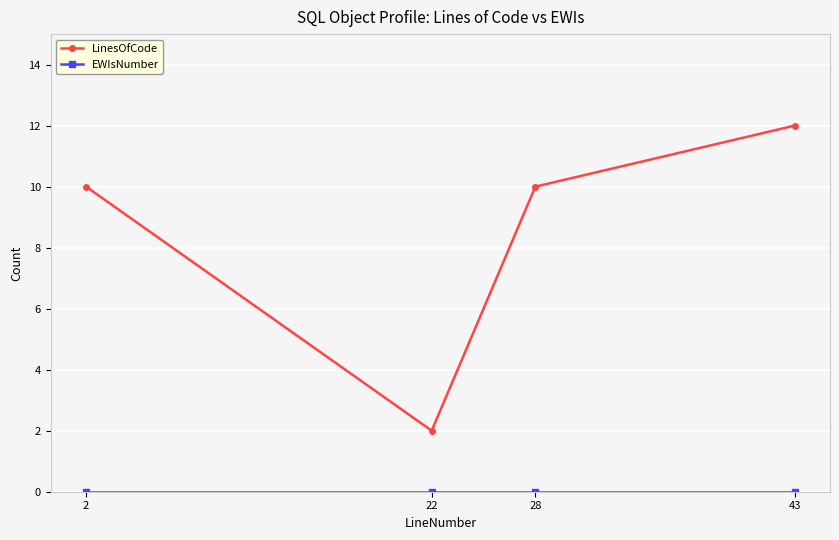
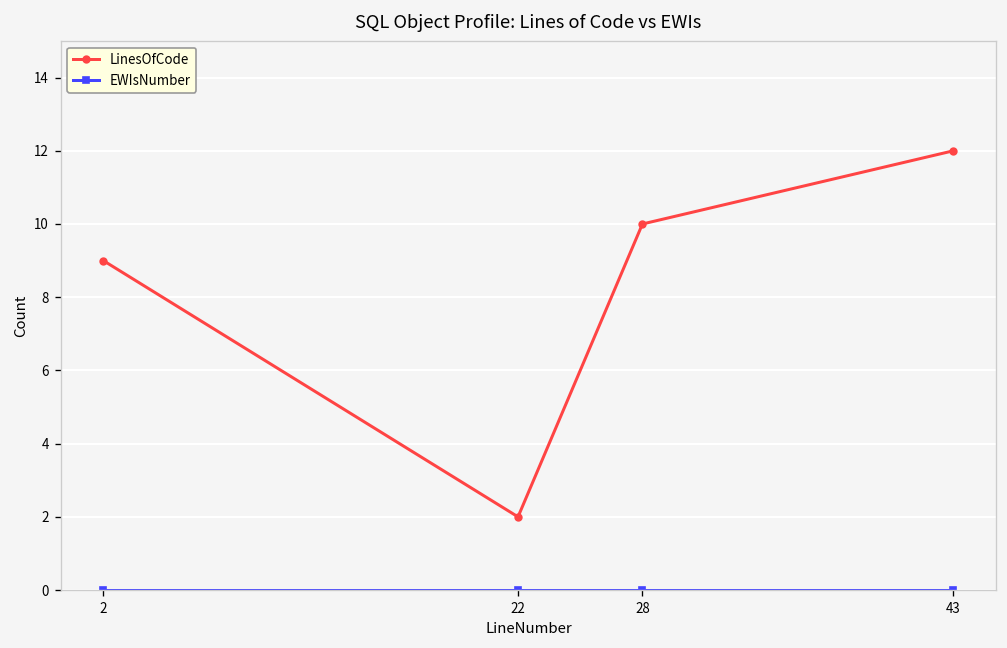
  {
    "LinesOfCode": {
-     "2": 10,
+     "2": 9,
      "22": 2,
      "28": 10,
      "43": 12
    },
    "EWIsNumber": {
      "2": 0,
      "22": 0,
      "28": 0,
      "43": 0
    }
  }
